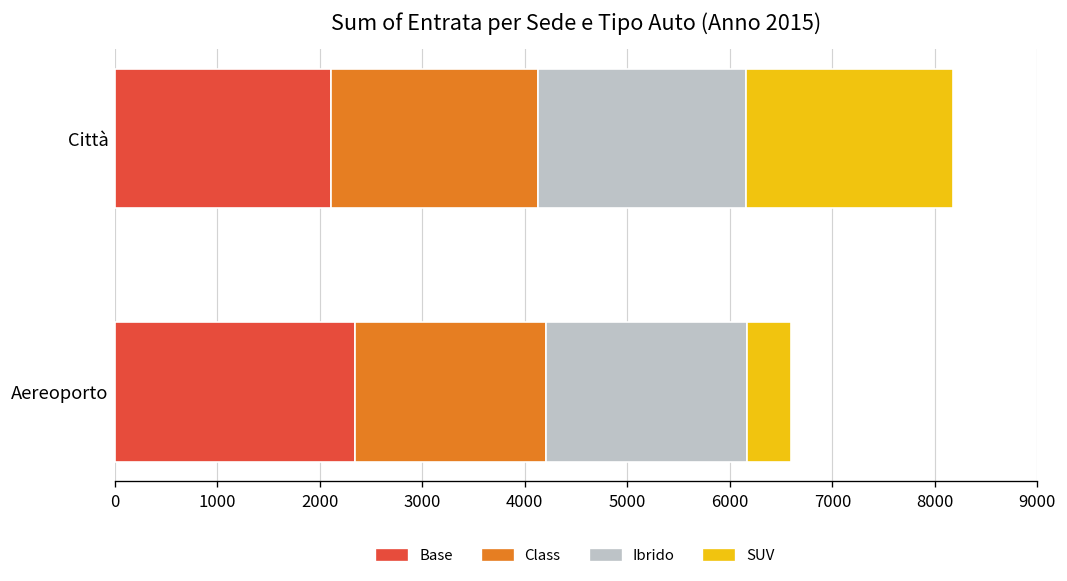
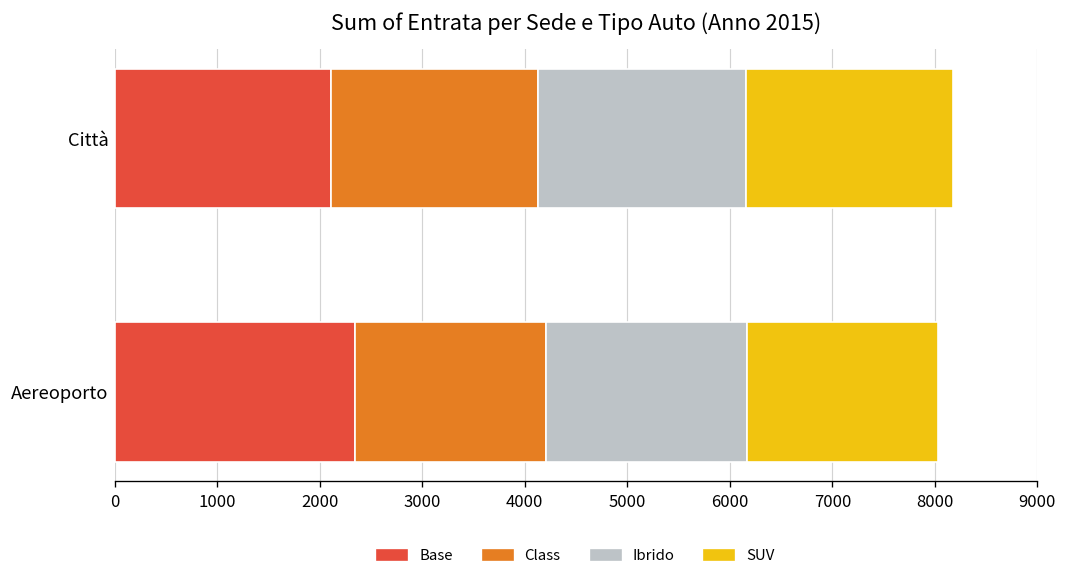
  {
    "Ibrido": {
      "Città": 2000,
      "Aereoporto": 2000
    },
    "SUV": {
      "Città": 2000,
-     "Aereoporto": 400
+     "Aereoporto": 1900
    }
  }
